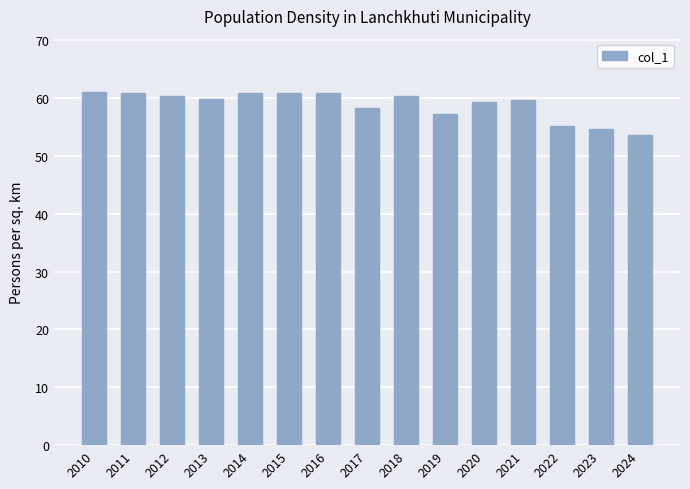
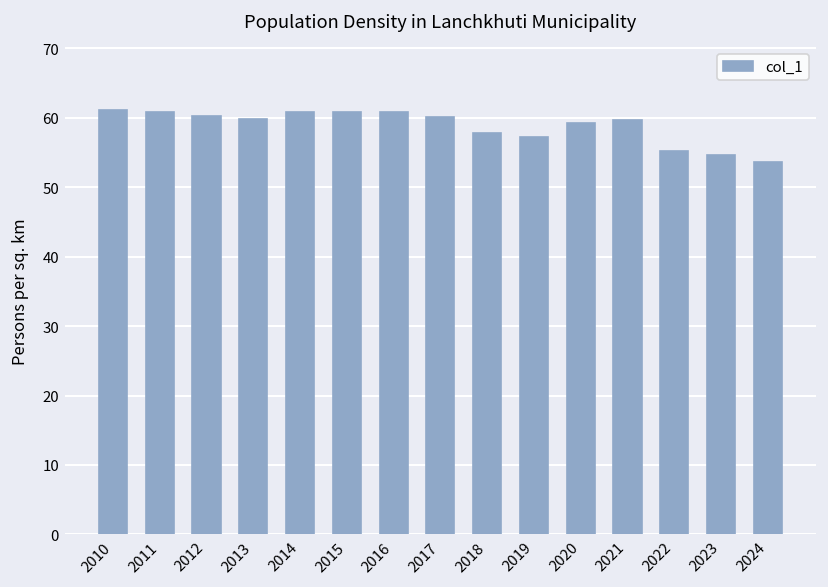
  {
    "2010": 61,
    "2011": 61,
    "2012": 60,
    "2013": 60,
    "2014": 61,
    "2015": 61,
    "2016": 61,
-   "2017": 58,
-   "2018": 60,
+   "2017": 60,
+   "2018": 58,
    "2019": 57,
    "2020": 59,
    "2021": 60,
    "2022": 55,
    "2023": 55,
    "2024": 54
  }
